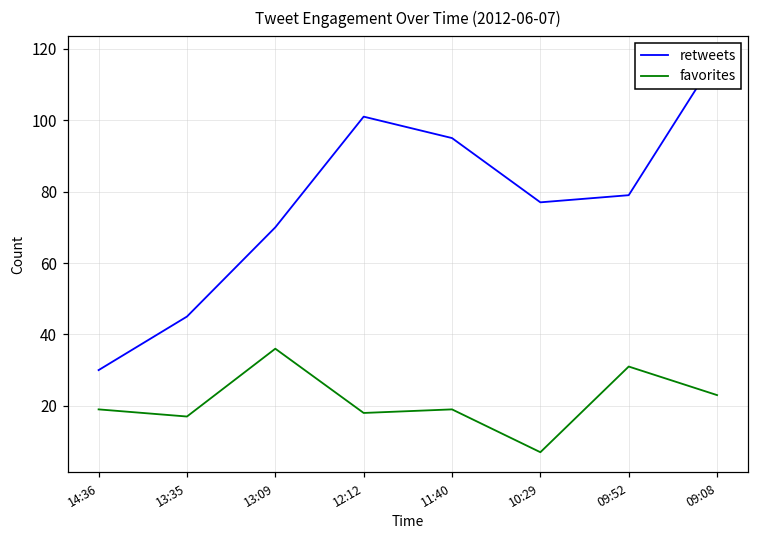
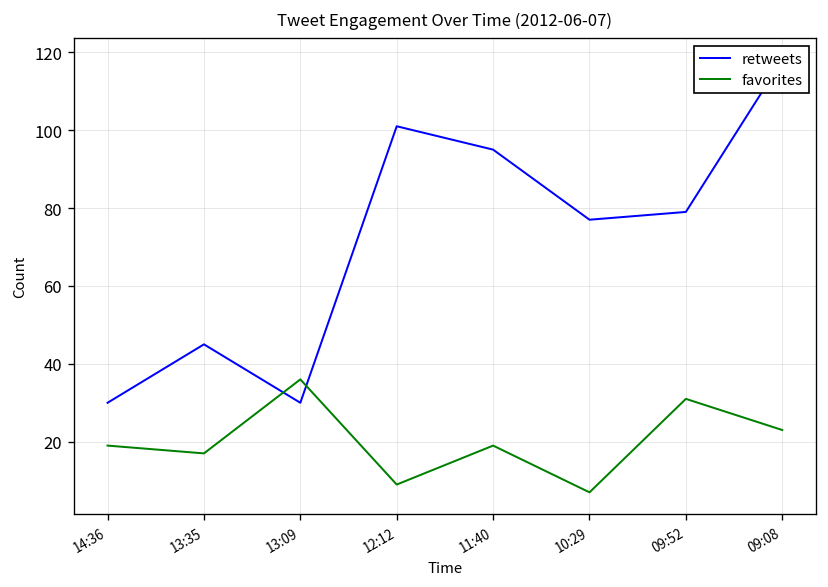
  {
    "retweets": {
      "14:36": 30,
      "13:35": 45,
-     "13:09": 70,
+     "13:09": 30,
      "12:12": 101,
      "11:40": 95,
      "10:29": 77,
      "09:52": 79
    },
    "favorites": {
      "14:36": 19,
      "13:35": 17,
      "13:09": 36,
-     "12:12": 18,
+     "12:12": 9,
      "11:40": 19,
      "10:29": 7,
      "09:52": 31,
      "09:08": 23
    }
  }
